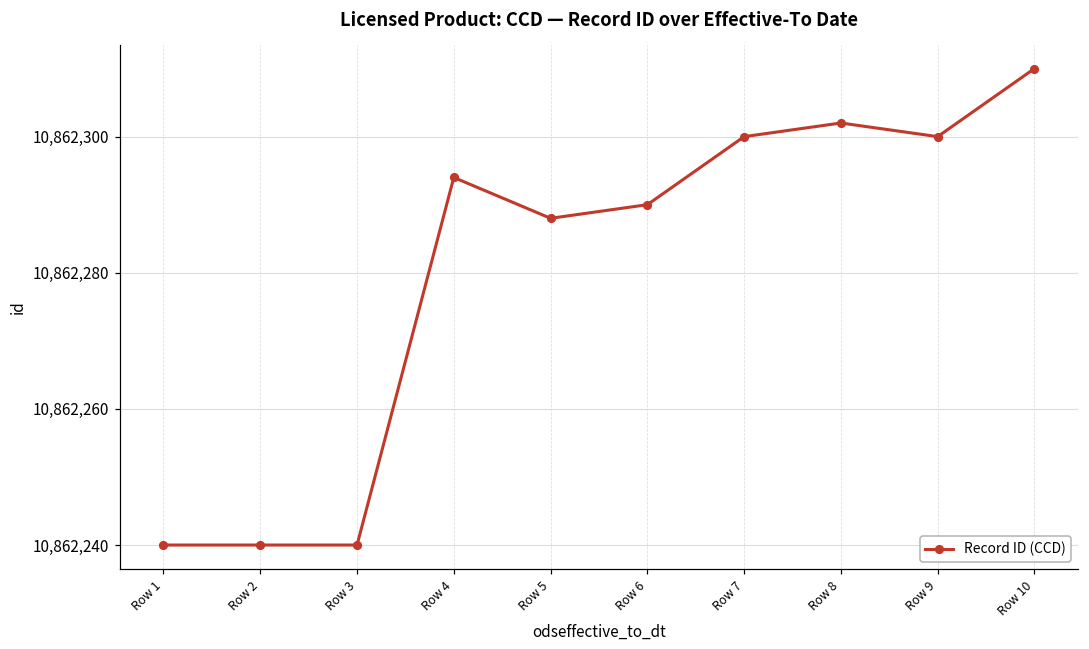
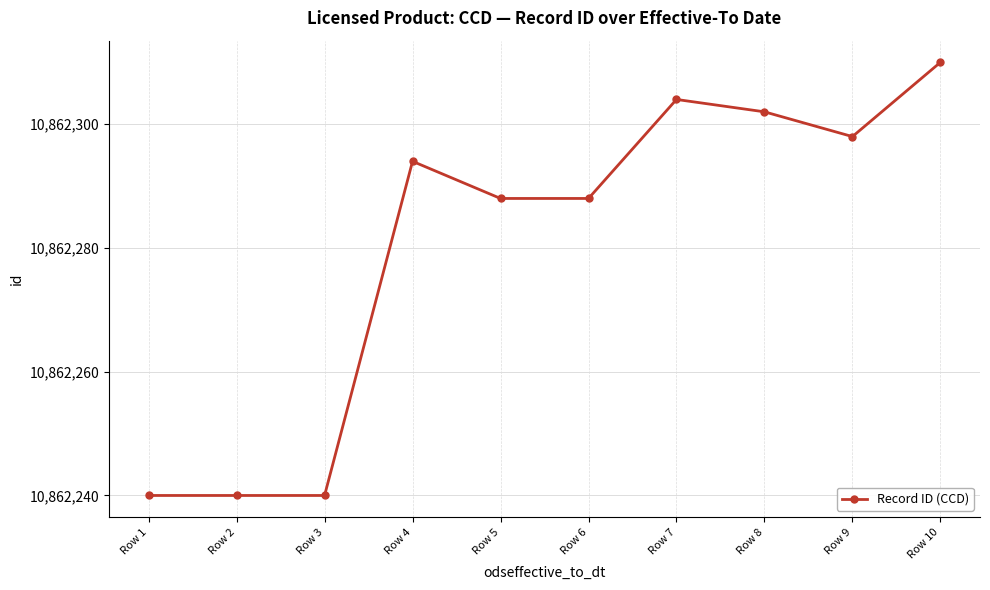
  {
    "Row 1": "10,862,240",
    "Row 2": "10,862,240",
    "Row 3": "10,862,240",
    "Row 4": "10,862,294",
    "Row 5": "10,862,288",
-   "Row 6": "10,862,290",
-   "Row 7": "10,862,300",
+   "Row 6": "10,862,288",
+   "Row 7": "10,862,304",
    "Row 8": "10,862,302",
-   "Row 9": "10,862,300",
+   "Row 9": "10,862,298",
    "Row 10": "10,862,310"
  }
